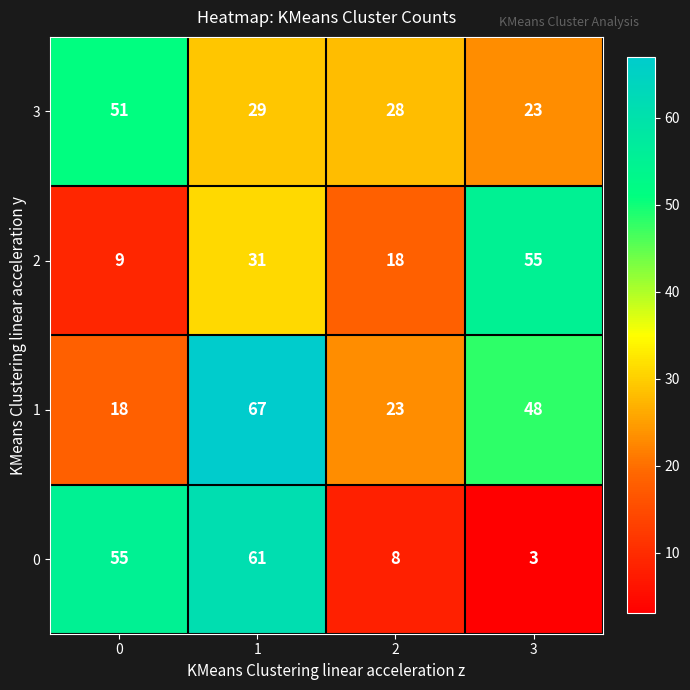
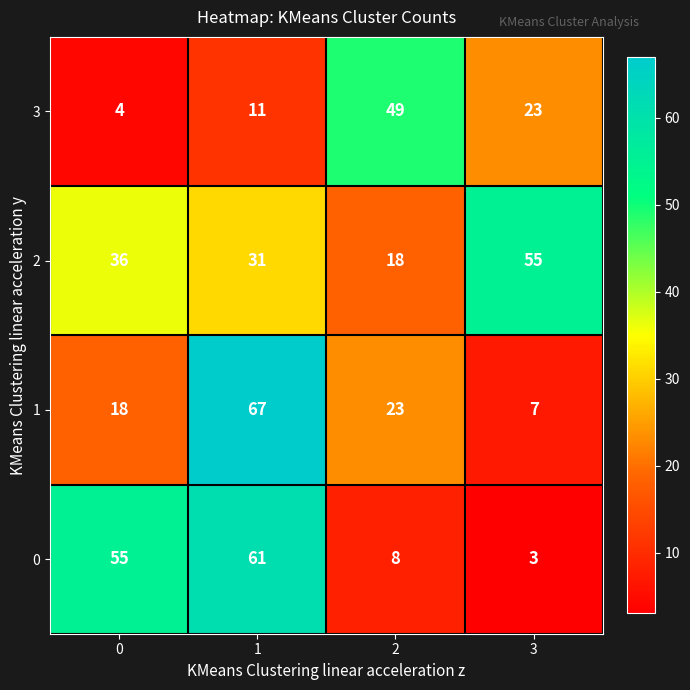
  {
    "3": {
-     "0": 51,
-     "1": 29,
-     "2": 28,
+     "0": 4,
+     "1": 11,
+     "2": 49,
      "3": 23
    },
    "2": {
-     "0": 9,
+     "0": 36,
      "1": 31,
      "2": 18,
      "3": 55
    },
    "1": {
      "0": 18,
      "1": 67,
      "2": 23,
-     "3": 48
+     "3": 7
    },
    "0": {
      "0": 55,
      "1": 61,
      "2": 8,
      "3": 3
    }
  }
